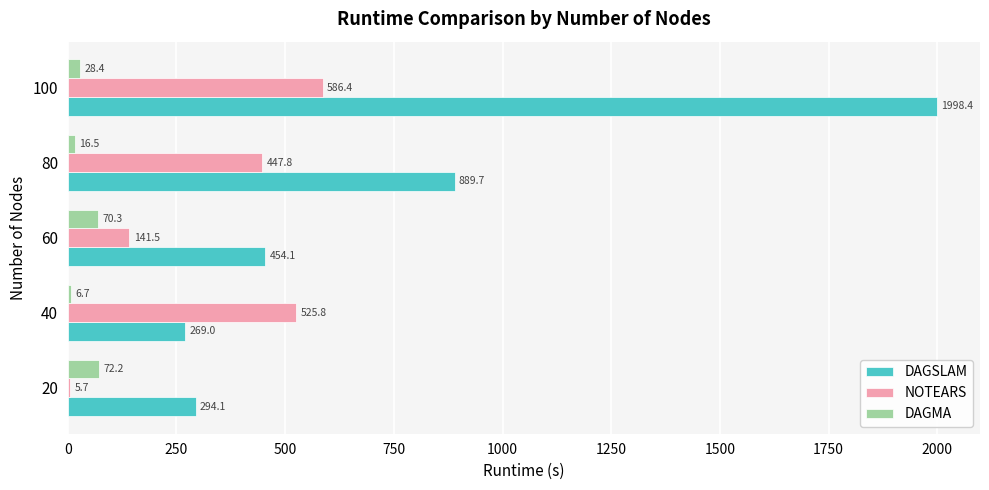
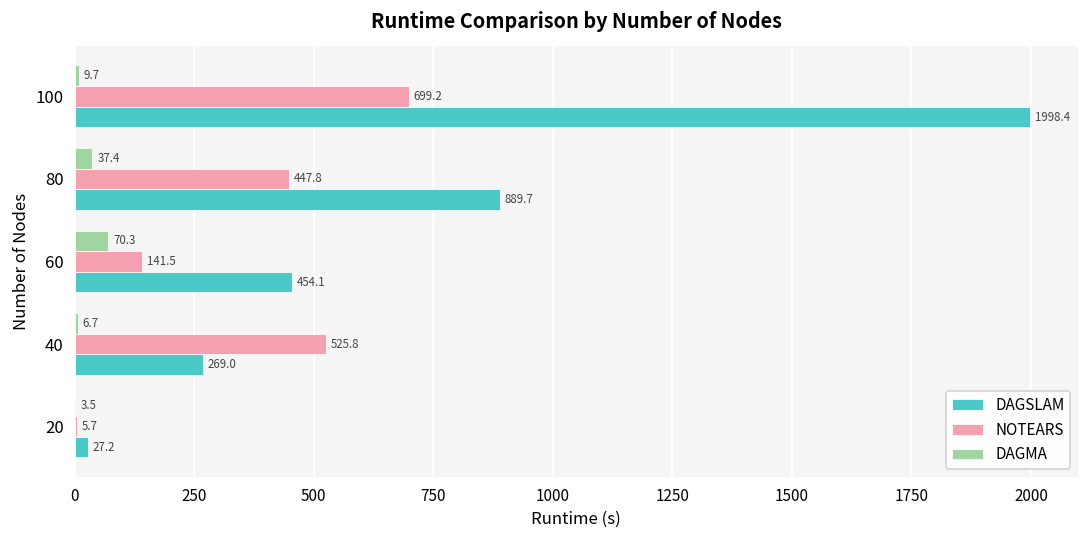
  {
    "DAGSLAM": {
      "100": 1998.4,
      "80": 889.7,
      "60": 454.1,
      "40": 269.0,
-     "20": 294.1
+     "20": 27.2
    },
    "NOTEARS": {
-     "100": 586.4,
+     "100": 699.2,
      "80": 447.8,
      "60": 141.5,
      "40": 525.8,
      "20": 5.7
    },
    "DAGMA": {
-     "100": 28.4,
-     "80": 16.5,
+     "100": 9.7,
+     "80": 37.4,
      "60": 70.3,
      "40": 6.7,
-     "20": 72.2
+     "20": 3.5
    }
  }
